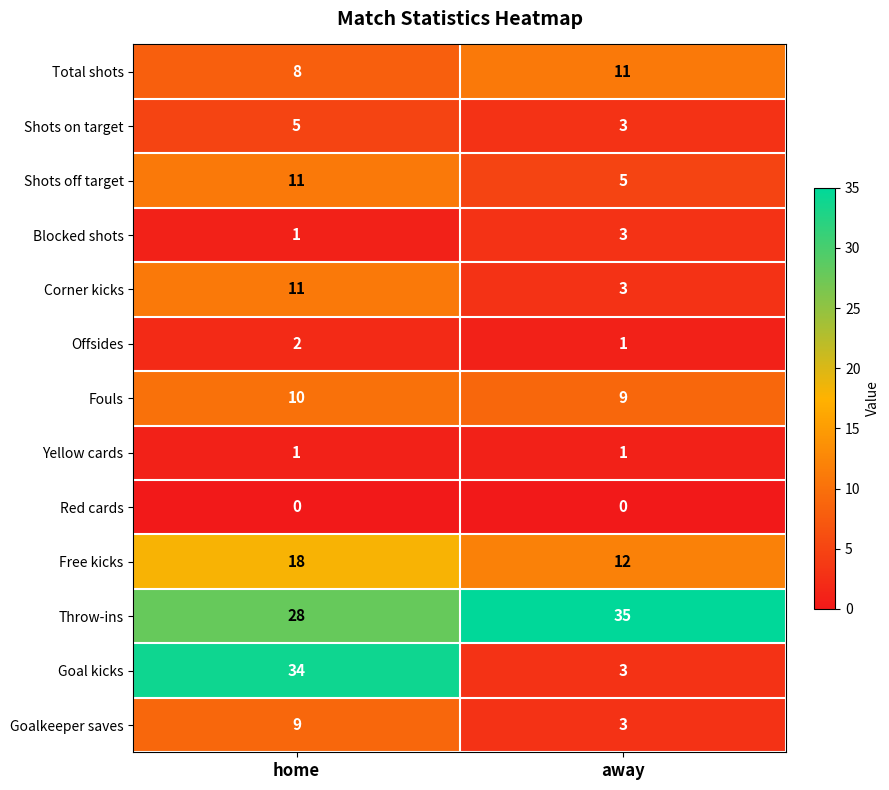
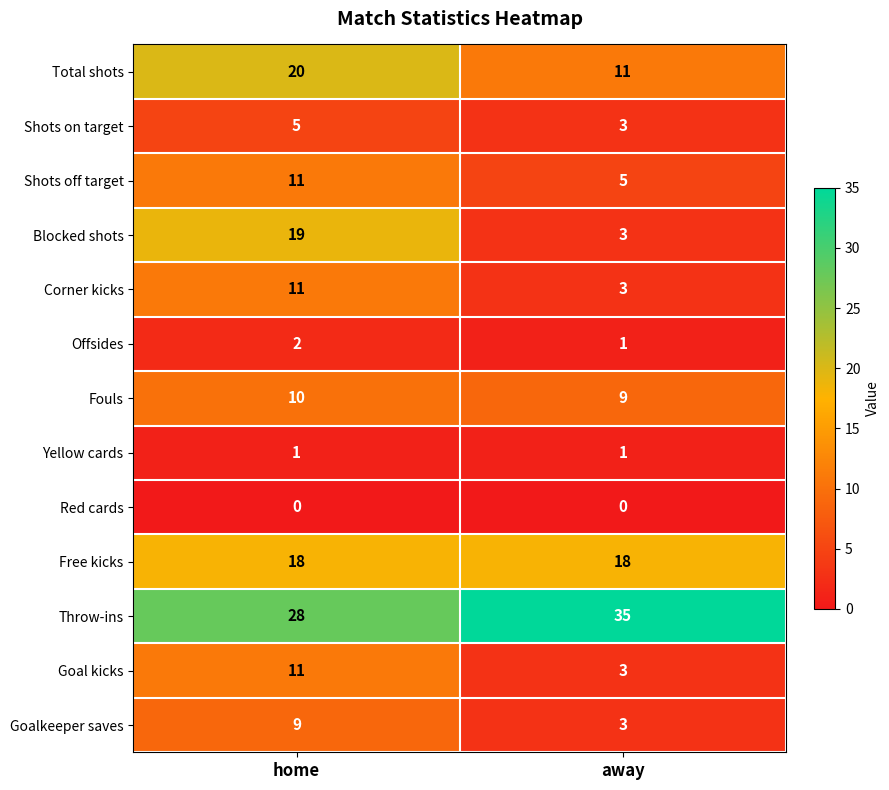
  {
    "Total shots": {
-     "home": 8,
+     "home": 20,
      "away": 11
    },
    "Shots on target": {
      "home": 5,
      "away": 3
    },
    "Shots off target": {
      "home": 11,
      "away": 5
    },
    "Blocked shots": {
-     "home": 1,
+     "home": 19,
      "away": 3
    },
    "Corner kicks": {
      "home": 11,
      "away": 3
    },
    "Offsides": {
      "home": 2,
      "away": 1
    },
    "Fouls": {
      "home": 10,
      "away": 9
    },
    "Yellow cards": {
      "home": 1,
      "away": 1
    },
    "Red cards": {
      "home": 0,
      "away": 0
    },
    "Free kicks": {
      "home": 18,
-     "away": 12
+     "away": 18
    },
    "Throw-ins": {
      "home": 28,
      "away": 35
    },
    "Goal kicks": {
-     "home": 34,
+     "home": 11,
      "away": 3
    },
    "Goalkeeper saves": {
      "home": 9,
      "away": 3
    }
  }
